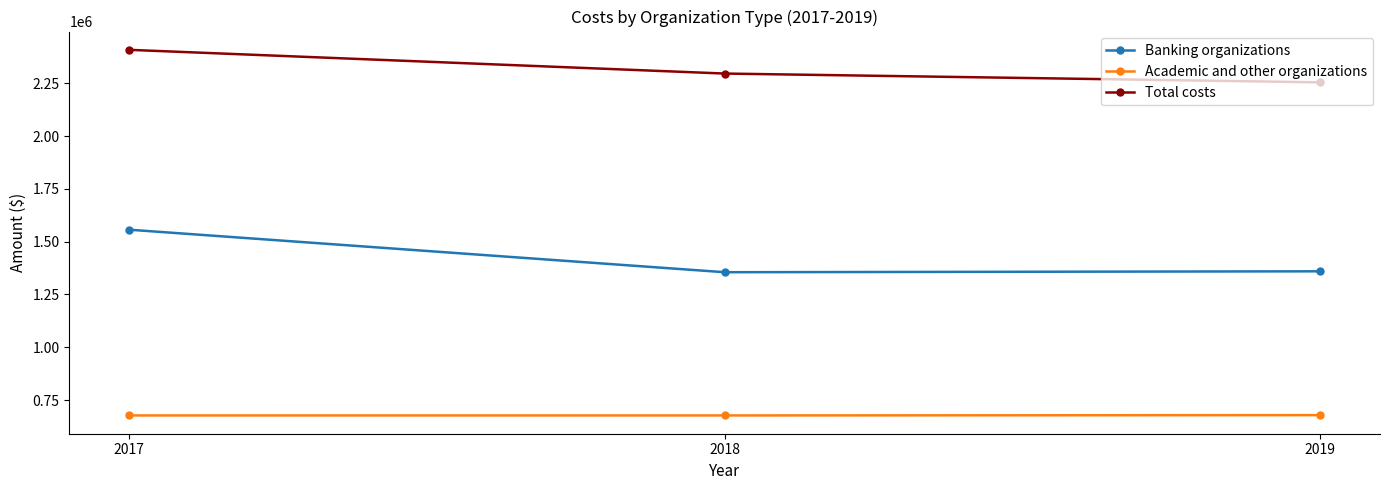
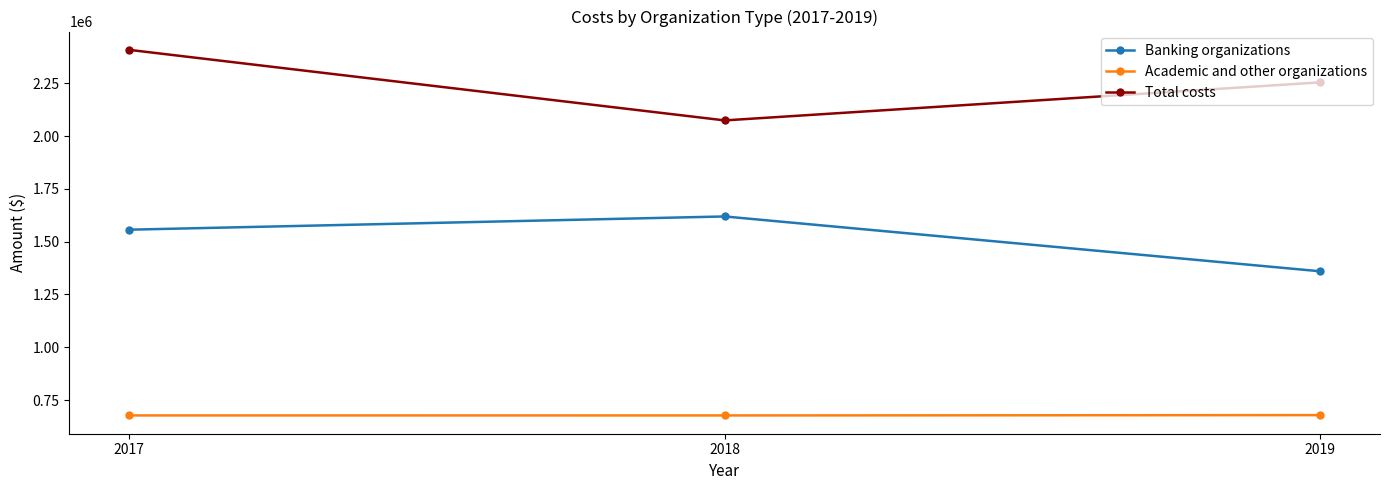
  {
    "Banking organizations": {
      "2017": 1560000,
-     "2018": 1360000,
+     "2018": 1620000,
      "2019": 1360000
    },
    "Academic and other organizations": {
      "2017": 680000,
      "2018": 680000,
      "2019": 680000
    },
    "Total costs": {
      "2017": 2410000,
-     "2018": 2300000
+     "2018": 2070000
    }
  }
